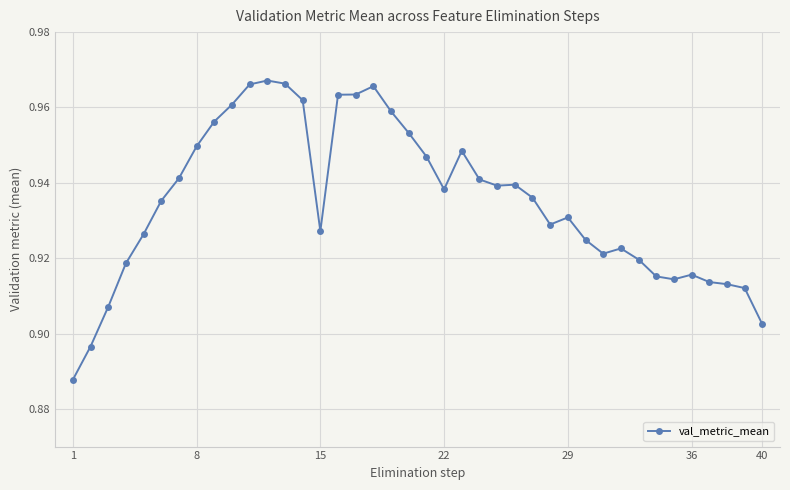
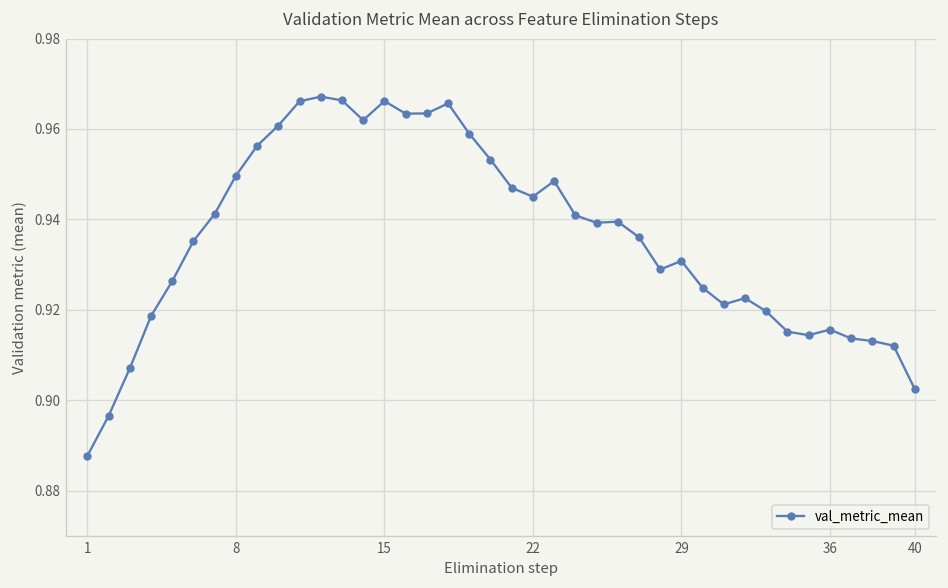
  {
    "1": 0.888,
    "8": 0.950,
-   "15": 0.927,
-   "22": 0.938,
+   "15": 0.966,
+   "22": 0.945,
    "29": 0.931,
    "36": 0.916,
    "40": 0.902
  }
